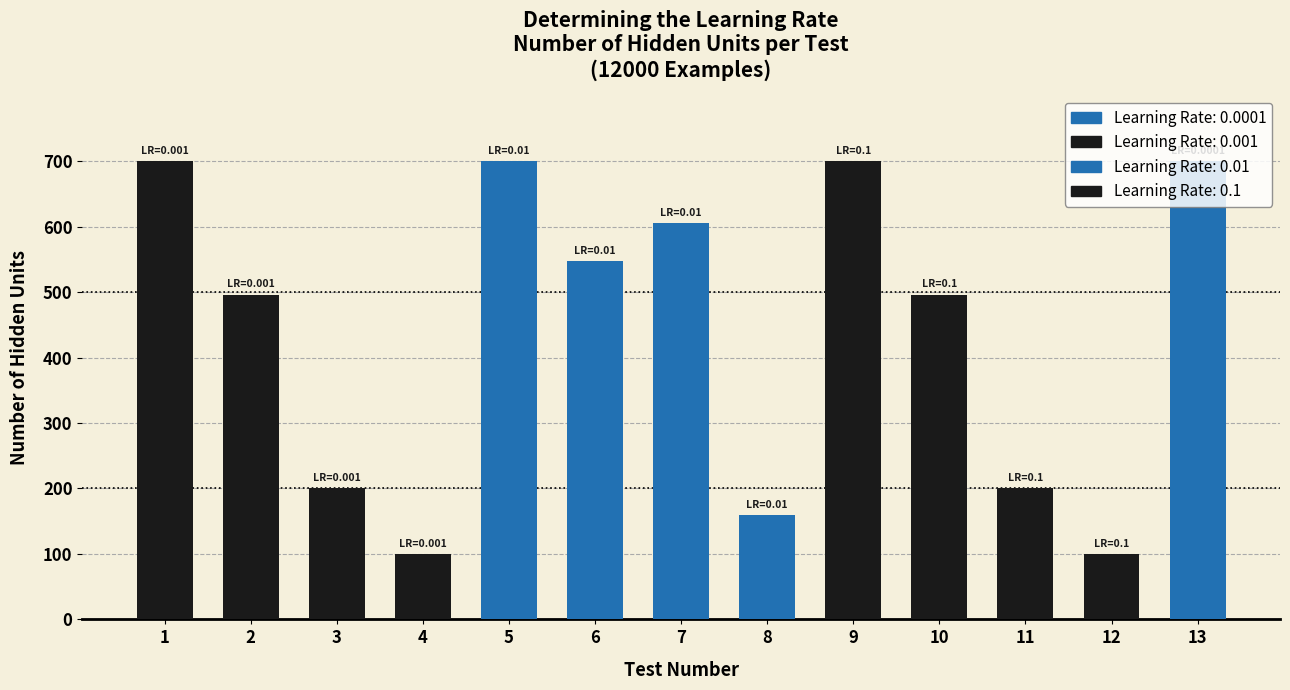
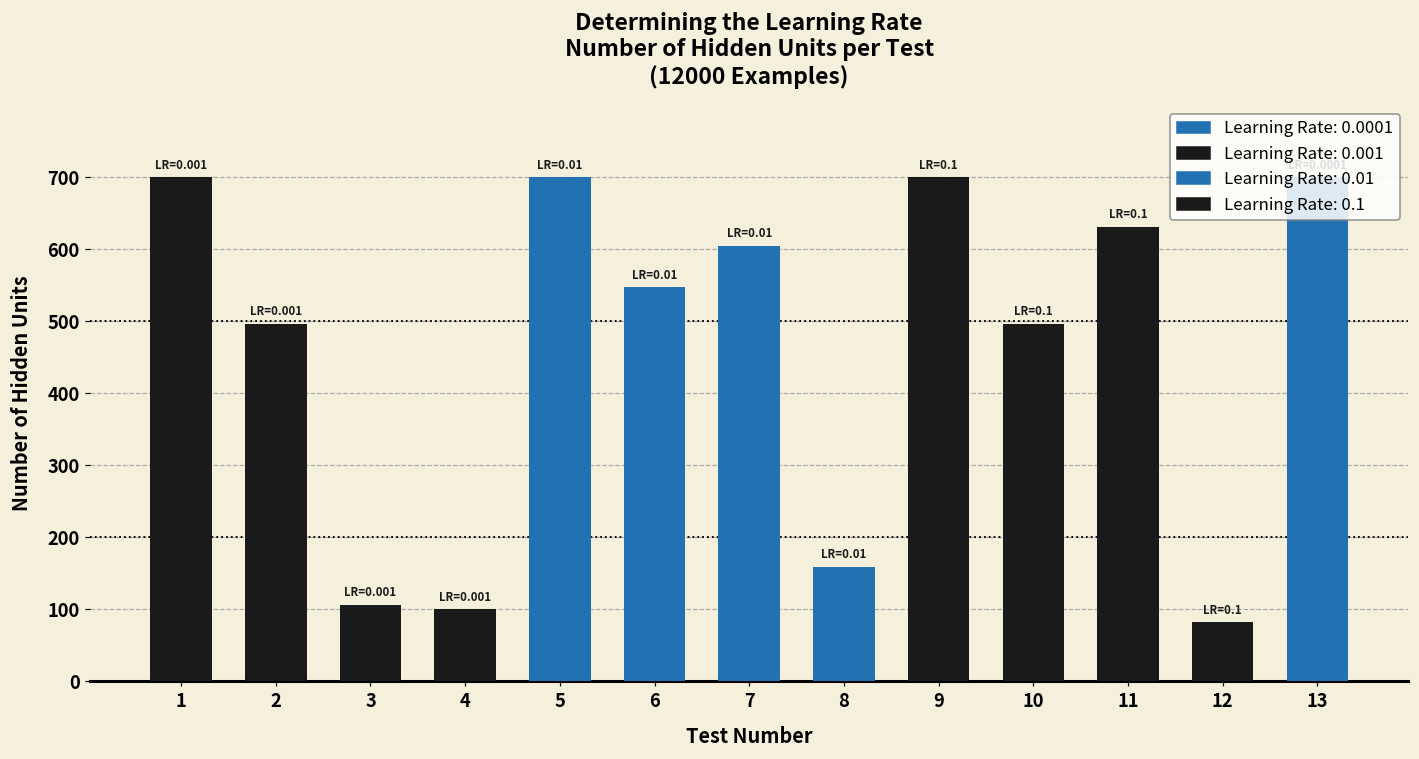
  {
-   "3": 200,
-   "11": 200,
-   "12": 100
+   "3": 110,
+   "11": 630,
+   "12": 80
  }
